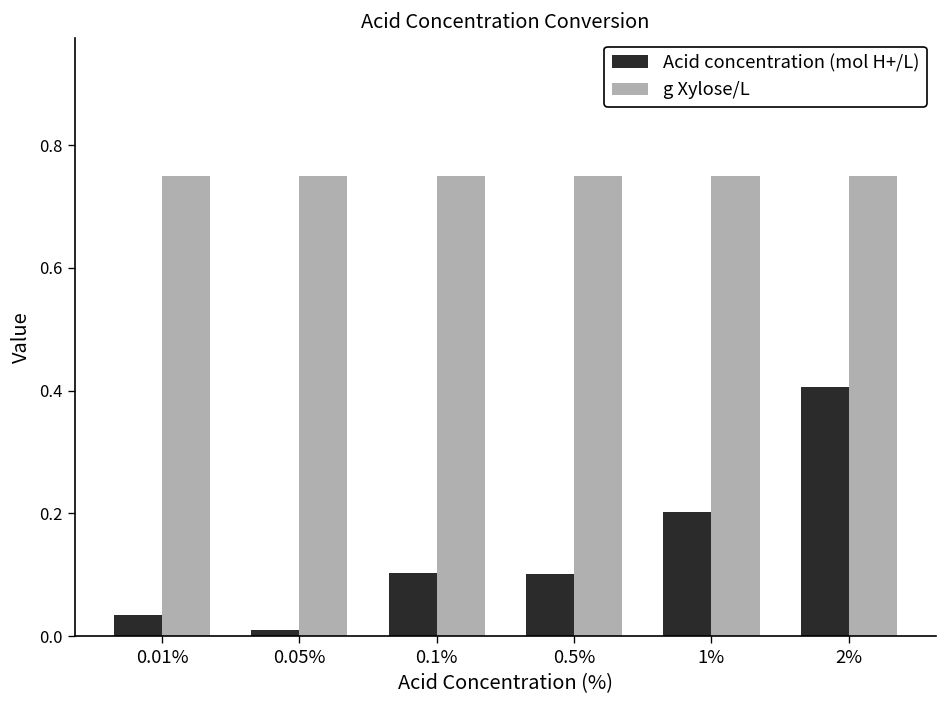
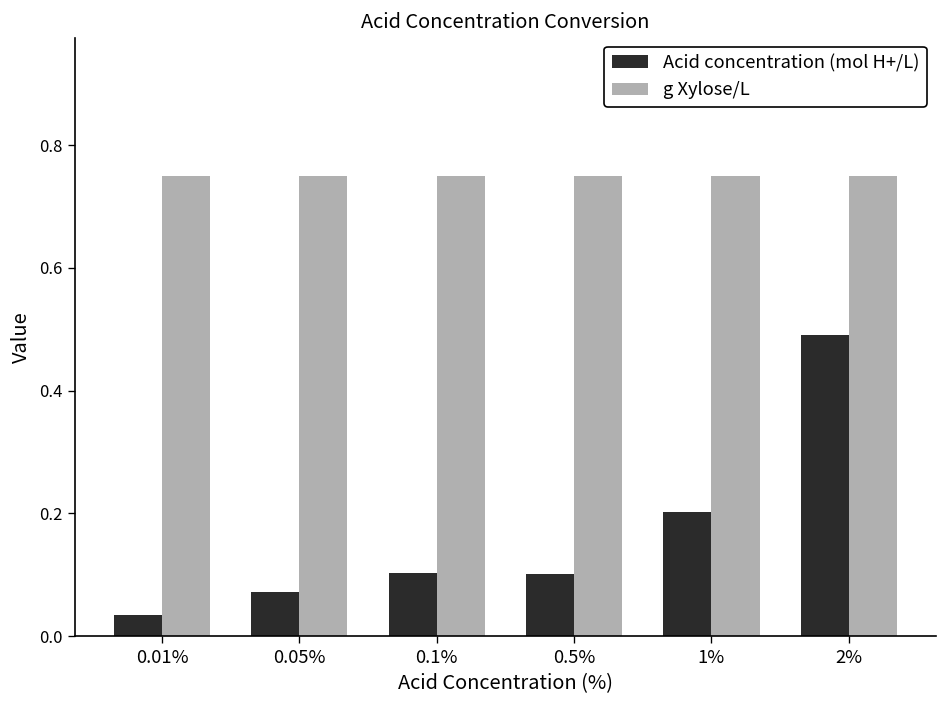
  {
    "Acid concentration (mol H+/L)": {
      "0.01%": 0.03,
-     "0.05%": 0.01,
+     "0.05%": 0.07,
      "0.1%": 0.10,
      "0.5%": 0.10,
      "1%": 0.20,
-     "2%": 0.41
+     "2%": 0.49
    },
    "g Xylose/L": {
      "0.01%": 0.75,
      "0.05%": 0.75,
      "0.1%": 0.75,
      "0.5%": 0.75,
      "1%": 0.75,
      "2%": 0.75
    }
  }
